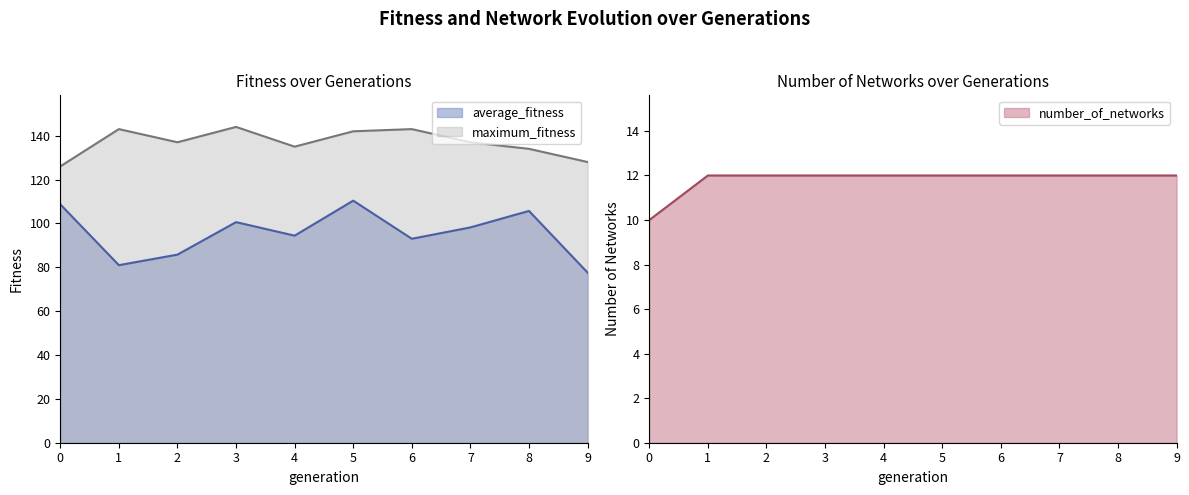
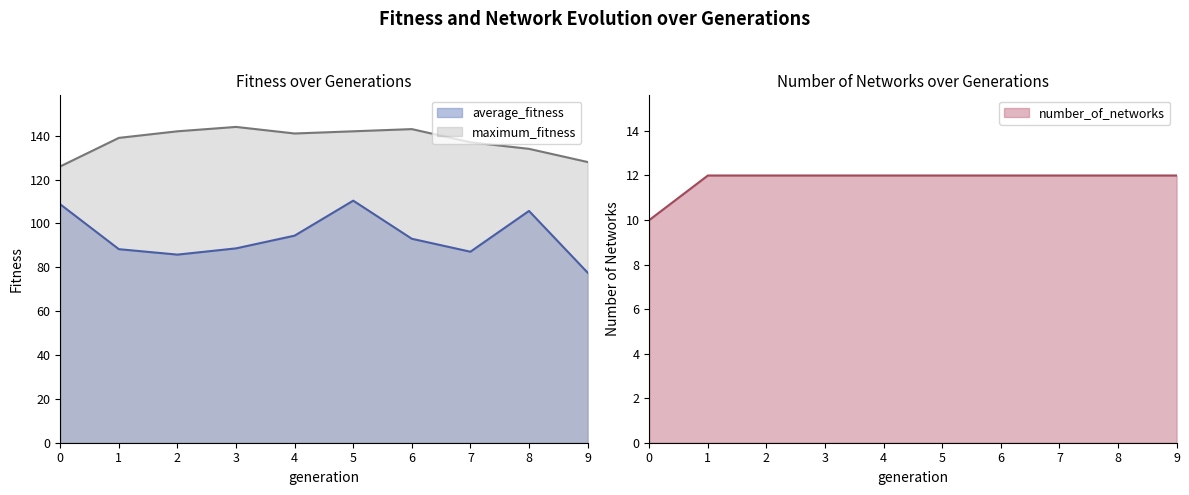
  {
    "Fitness over Generations": {
      "average_fitness": {
        "0": 109,
-       "1": 81,
+       "1": 88,
        "2": 86,
-       "3": 101,
+       "3": 89,
        "4": 94,
        "5": 110,
        "6": 93,
-       "7": 98,
+       "7": 87,
        "8": 106,
        "9": 78
      },
      "maximum_fitness": {
        "0": 126,
-       "1": 143,
-       "2": 137,
+       "1": 139,
+       "2": 142,
        "3": 144,
-       "4": 135,
+       "4": 141,
        "5": 142,
        "6": 143,
        "8": 134,
        "9": 128
      }
    },
    "Number of Networks over Generations": {
      "0": 10.0,
      "1": 12.0,
      "2": 12.0,
      "3": 12.0,
      "4": 12.0,
      "5": 12.0,
      "6": 12.0,
      "7": 12.0,
      "8": 12.0,
      "9": 12.0
    }
  }
